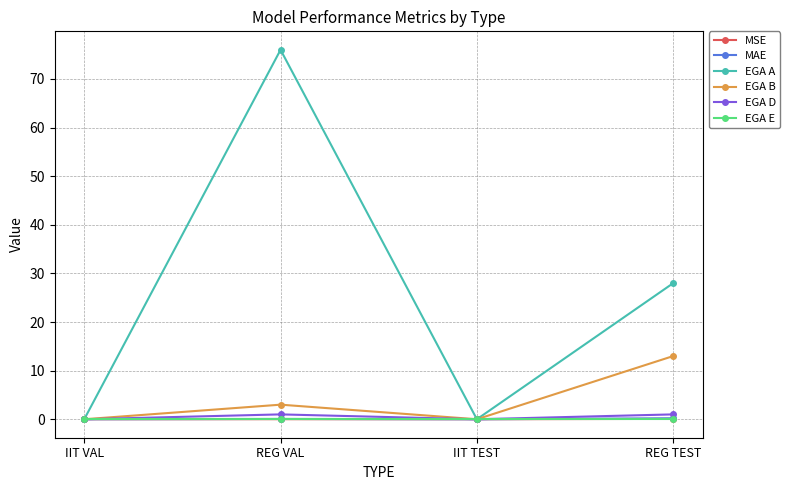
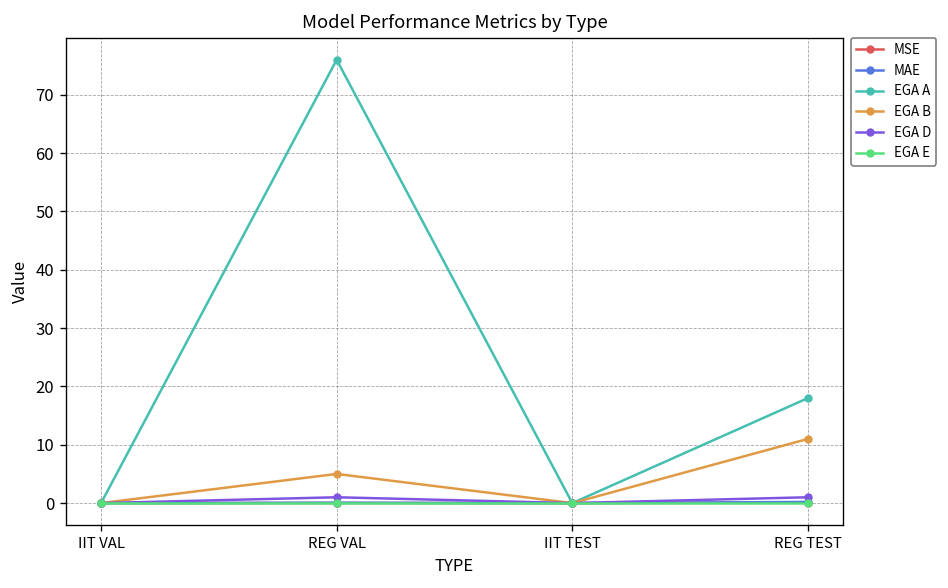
  {
    "EGA A": {
      "REG VAL": 76,
-     "REG TEST": 28
+     "REG TEST": 18
    },
    "EGA B": {
-     "REG VAL": 3,
-     "REG TEST": 13
+     "REG VAL": 5,
+     "REG TEST": 11
    }
  }
